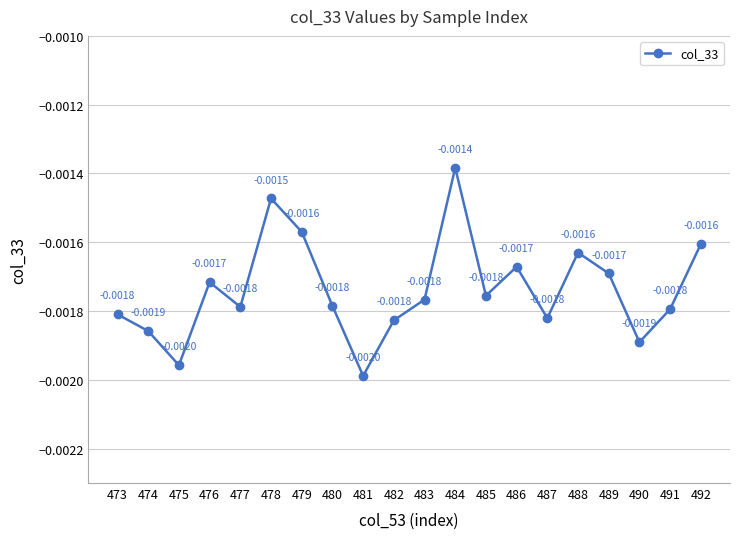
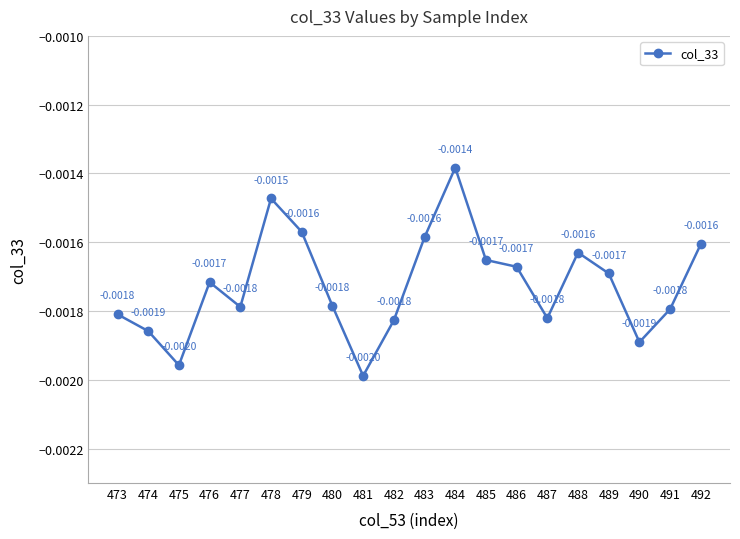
  {
    "473": -0.0018,
    "474": -0.0019,
    "475": -0.0020,
    "476": -0.0017,
    "477": -0.0018,
    "478": -0.0015,
    "479": -0.0016,
    "480": -0.0018,
    "481": -0.0020,
    "482": -0.0018,
-   "483": -0.0018,
+   "483": -0.0016,
    "484": -0.0014,
-   "485": -0.0018,
+   "485": -0.0017,
    "486": -0.0017,
    "487": -0.0018,
    "488": -0.0016,
    "489": -0.0017,
    "490": -0.0019,
    "491": -0.0018,
    "492": -0.0016
  }
